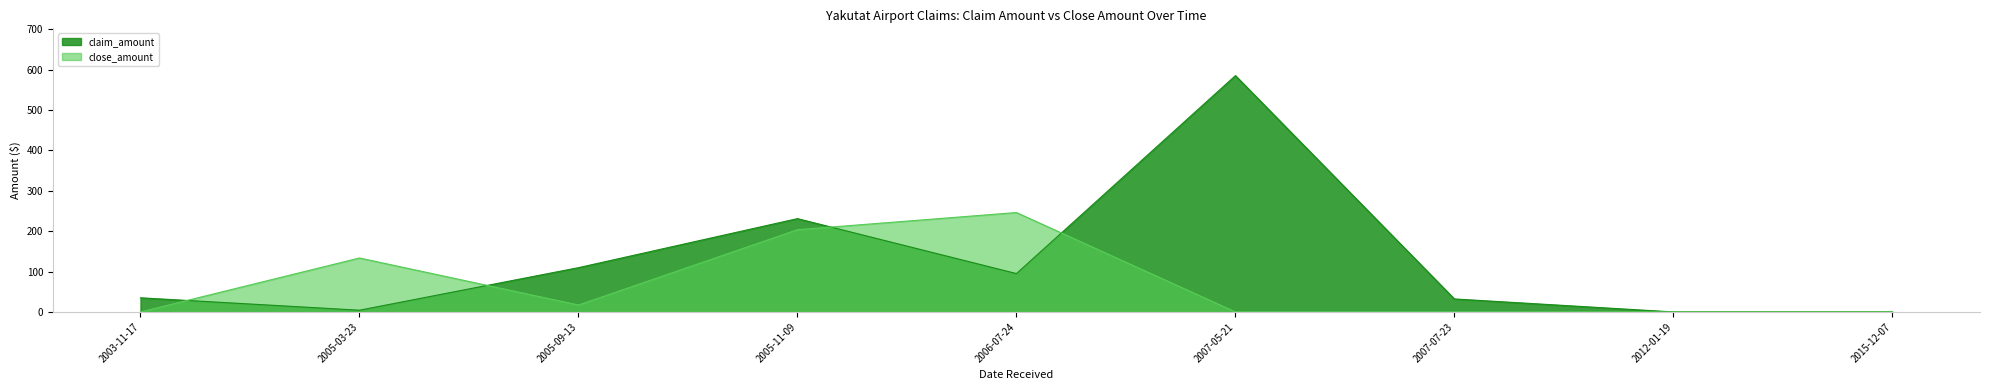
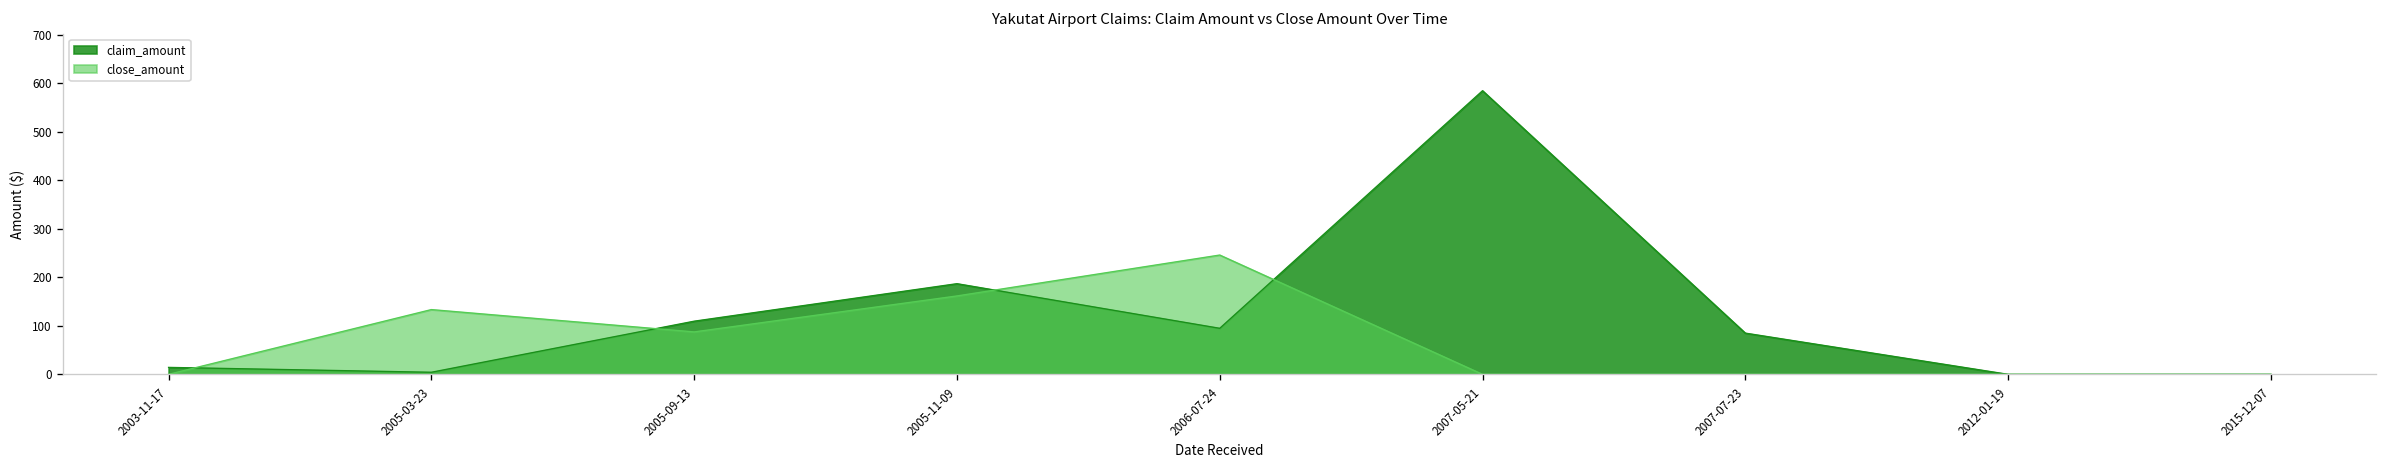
  {
    "claim_amount": {
-     "2003-11-17": 40,
+     "2003-11-17": 10,
      "2005-03-23": 0,
      "2005-09-13": 110,
-     "2005-11-09": 230,
+     "2005-11-09": 190,
      "2006-07-24": 90,
      "2007-05-21": 580,
-     "2007-07-23": 30
+     "2007-07-23": 90
    },
    "close_amount": {
      "2003-11-17": 0,
      "2005-03-23": 130,
-     "2005-09-13": 20,
-     "2005-11-09": 200,
+     "2005-09-13": 90,
+     "2005-11-09": 160,
      "2006-07-24": 250,
      "2007-05-21": 0,
      "2007-07-23": 0
    }
  }
